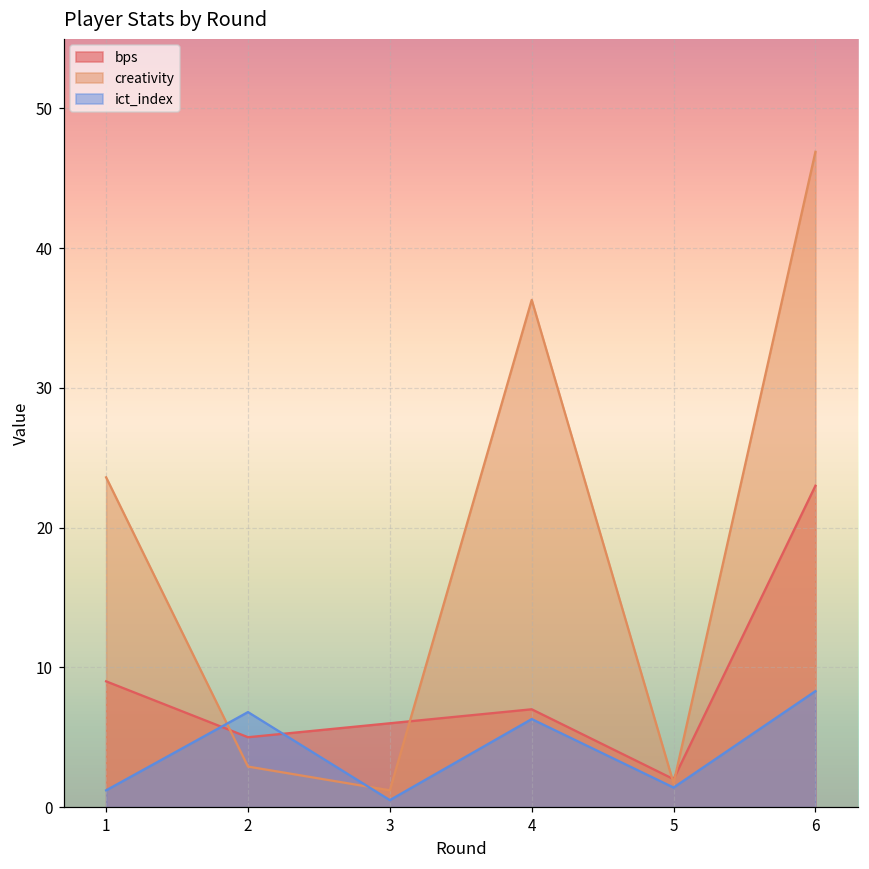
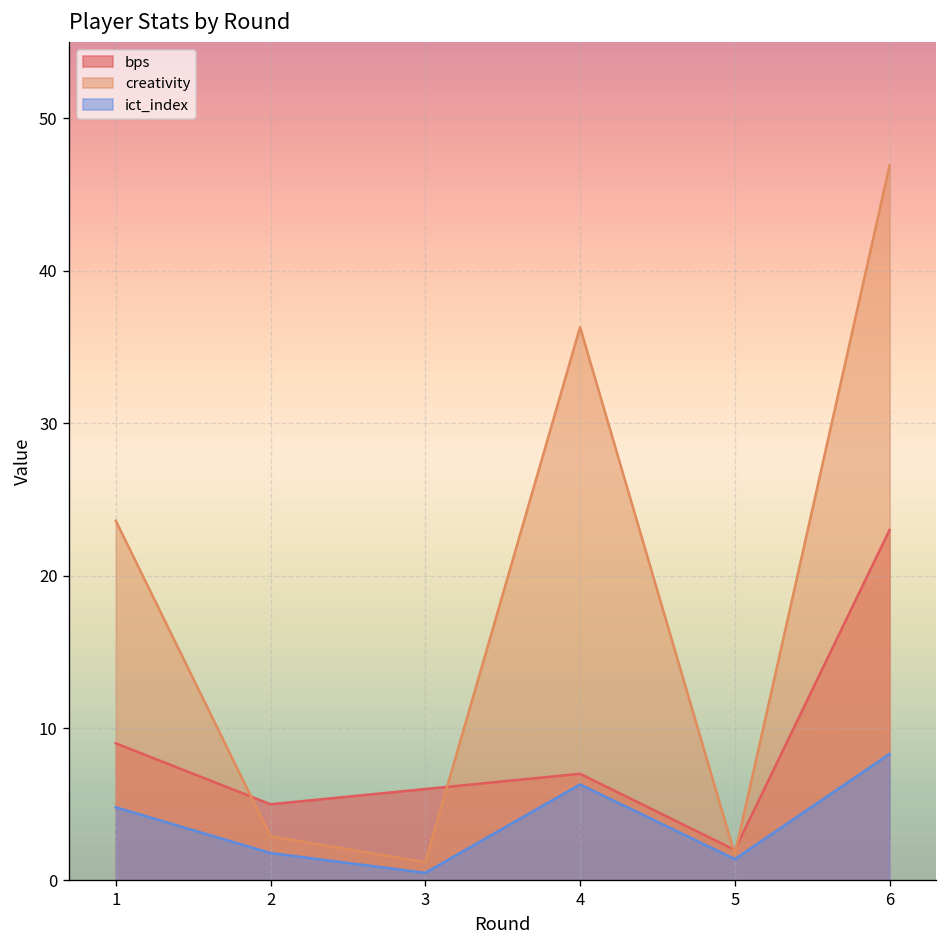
  {
    "ict_index": {
-     "1": 1.2,
-     "2": 6.8,
+     "1": 4.8,
+     "2": 1.8,
      "3": 0.5,
      "4": 6.3,
      "5": 1.4,
      "6": 8.3
    }
  }
